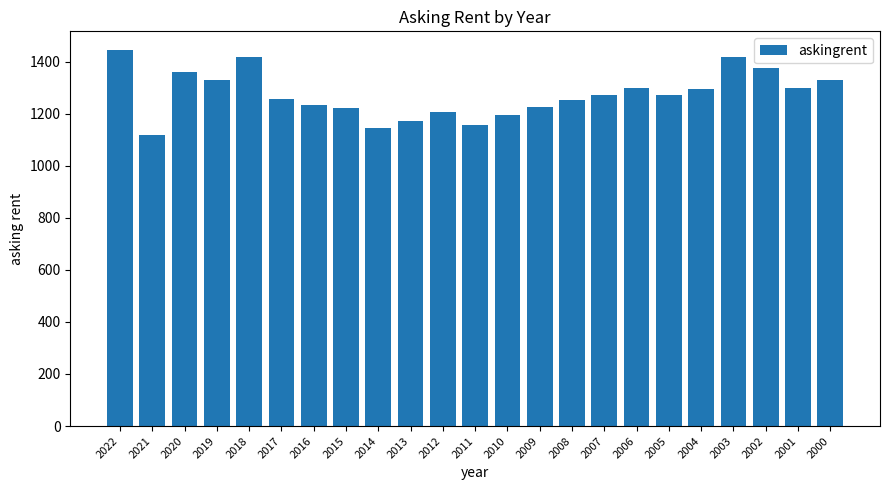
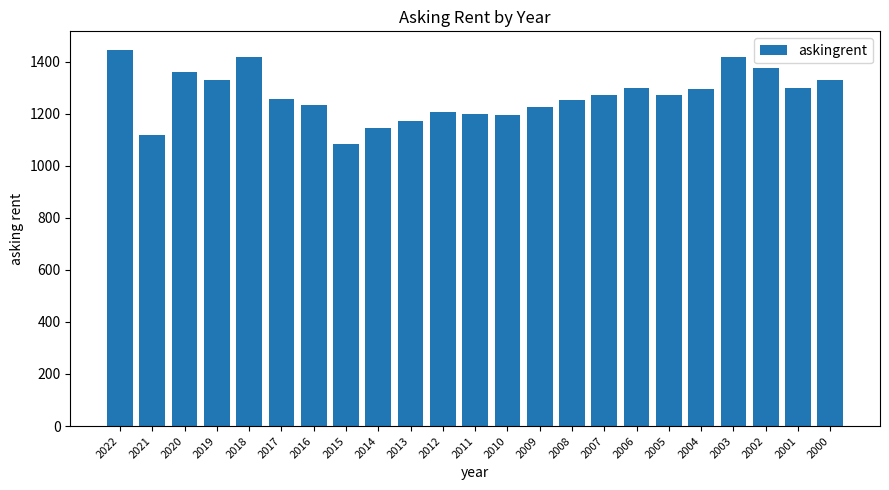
  {
    "2022": 1440,
    "2021": 1120,
    "2020": 1360,
    "2019": 1330,
    "2018": 1420,
    "2017": 1260,
    "2016": 1230,
-   "2015": 1220,
+   "2015": 1080,
    "2014": 1140,
    "2013": 1170,
    "2012": 1210,
-   "2011": 1160,
+   "2011": 1200,
    "2010": 1190,
    "2009": 1220,
    "2008": 1250,
    "2007": 1270,
    "2006": 1300,
    "2005": 1270,
    "2004": 1290,
    "2003": 1420,
    "2002": 1380,
    "2001": 1300,
    "2000": 1330
  }
